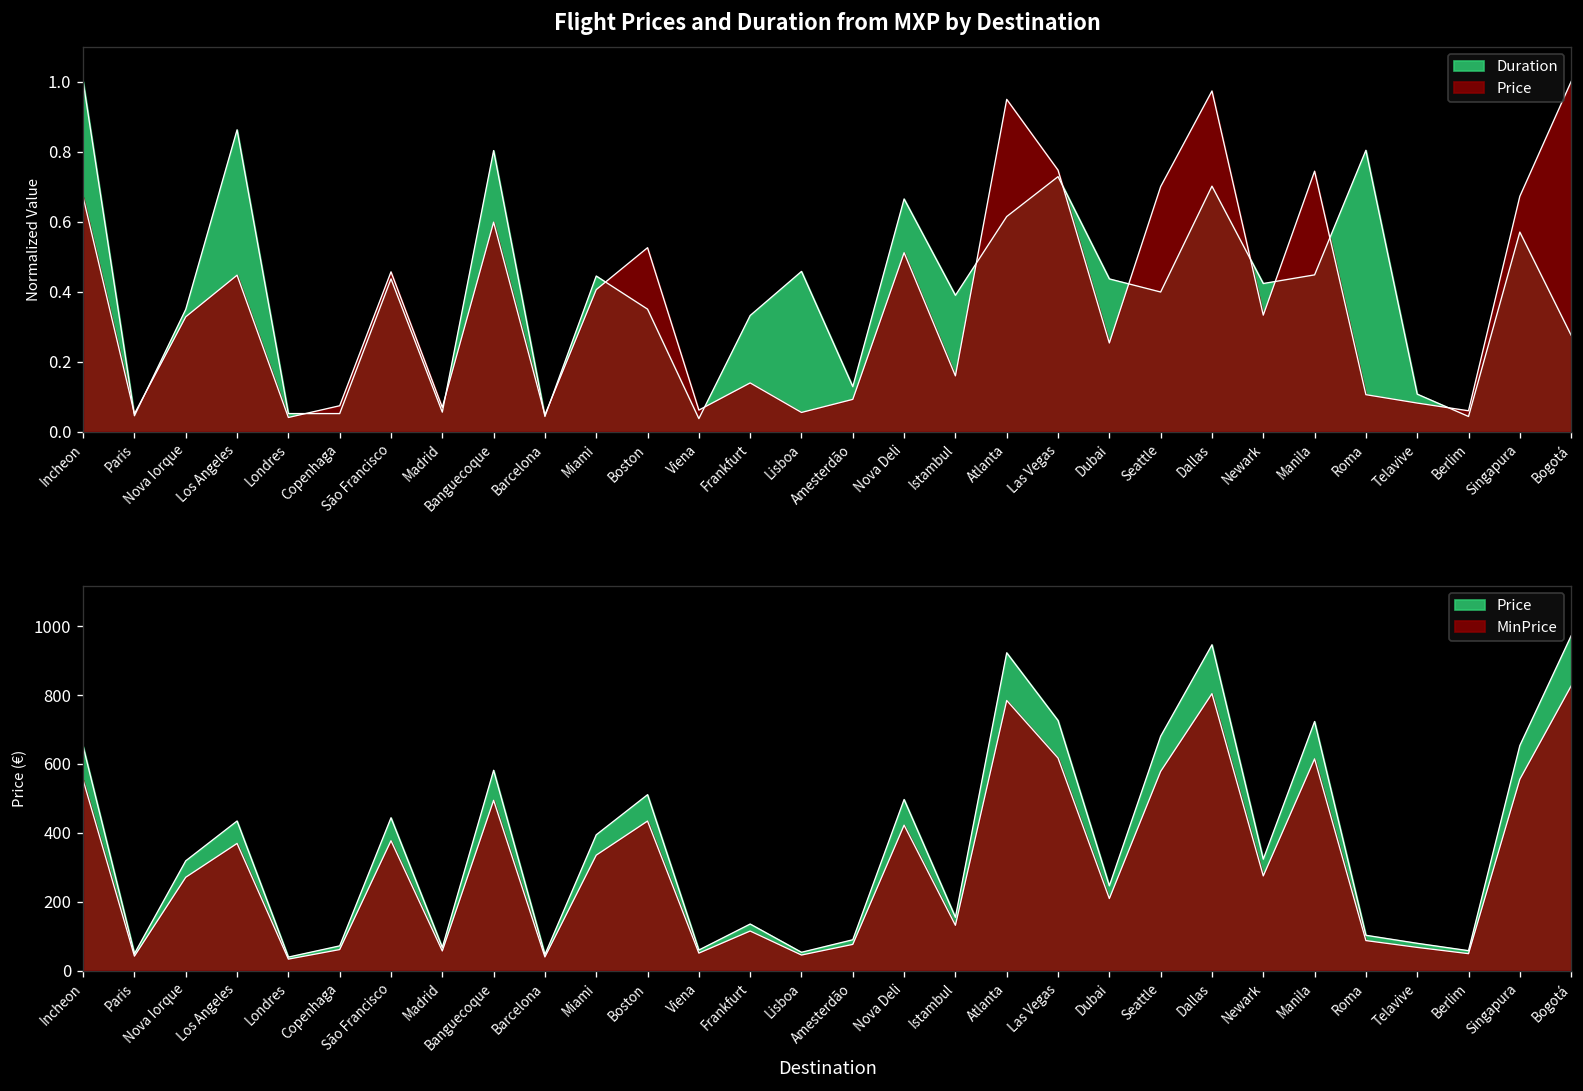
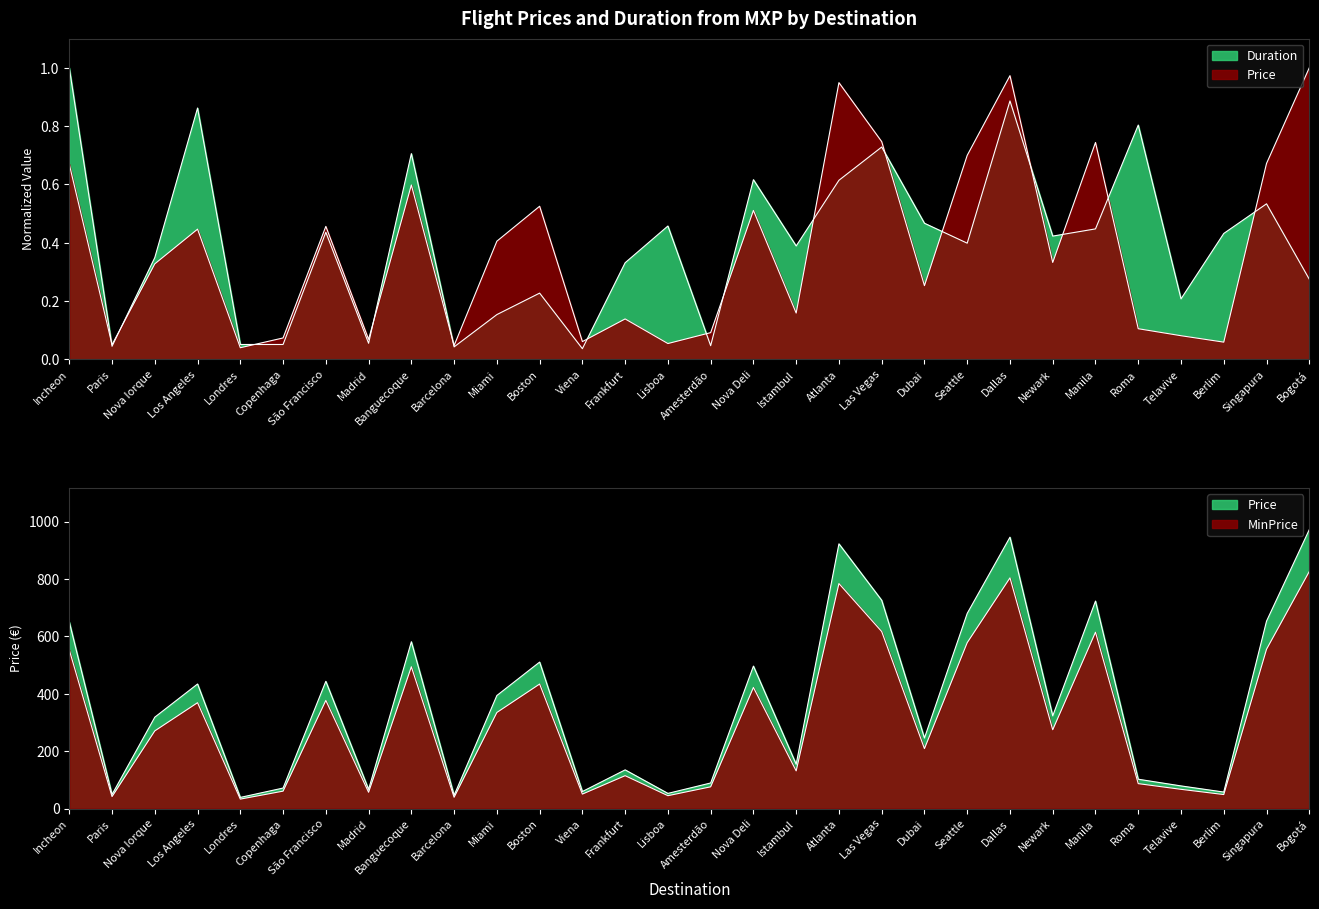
  {
    "Flight Prices and Duration from MXP by Destination": {
      "Duration": {
        "Incheon": 1.00,
        "Nova Iorque": 0.35,
        "Los Angeles": 0.86,
        "Londres": 0.05,
        "Copenhaga": 0.05,
        "São Francisco": 0.44,
        "Madrid": 0.06,
-       "Banguecoque": 0.80,
-       "Miami": 0.44,
-       "Boston": 0.35,
+       "Banguecoque": 0.71,
+       "Miami": 0.15,
+       "Boston": 0.23,
        "Viena": 0.04,
        "Frankfurt": 0.33,
        "Lisboa": 0.46,
-       "Amesterdão": 0.13,
-       "Nova Deli": 0.66,
+       "Amesterdão": 0.05,
+       "Nova Deli": 0.62,
        "Istambul": 0.39,
        "Atlanta": 0.61,
        "Las Vegas": 0.73,
-       "Dubai": 0.44,
+       "Dubai": 0.47,
        "Seattle": 0.40,
-       "Dallas": 0.70,
+       "Dallas": 0.89,
        "Newark": 0.42,
        "Manila": 0.45,
        "Roma": 0.80,
-       "Telavive": 0.11,
-       "Berlim": 0.04,
-       "Singapura": 0.57,
+       "Telavive": 0.21,
+       "Berlim": 0.43,
+       "Singapura": 0.53,
        "Bogotá": 0.28
      }
    }
  }
